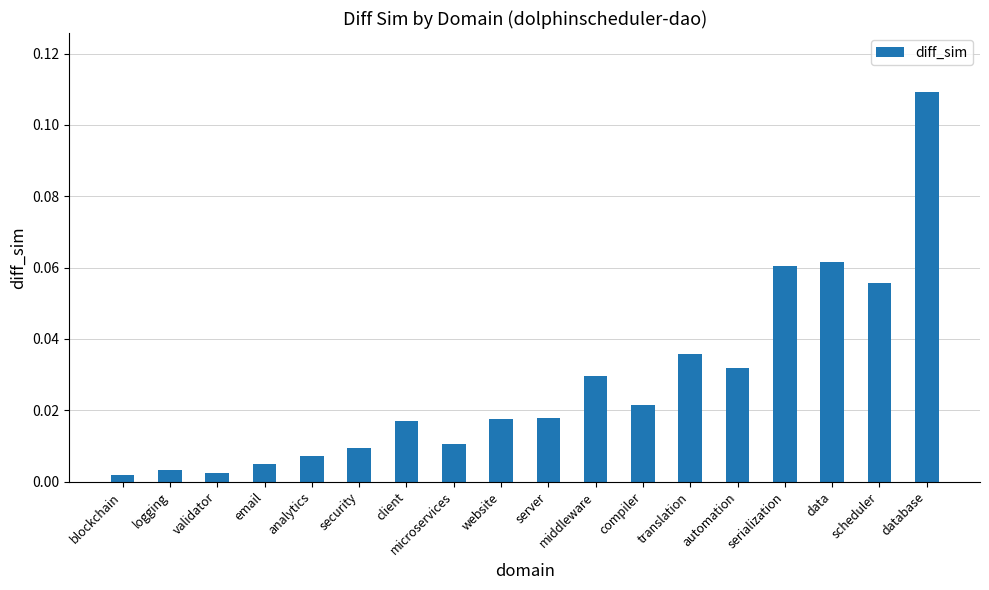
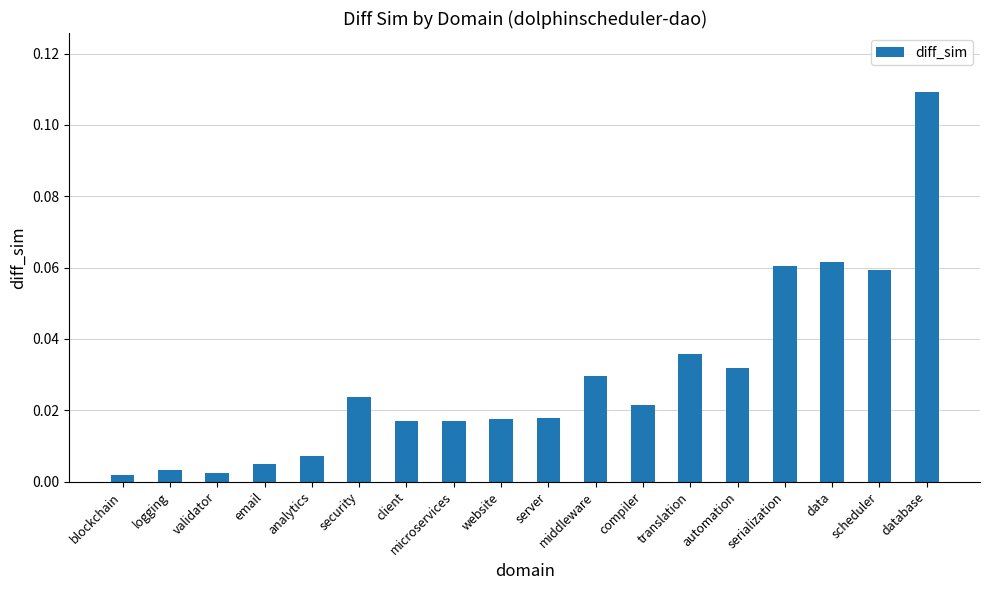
  {
    "blockchain": 0.002,
    "logging": 0.003,
    "validator": 0.002,
    "email": 0.005,
    "analytics": 0.007,
-   "security": 0.010,
+   "security": 0.024,
    "client": 0.017,
-   "microservices": 0.011,
+   "microservices": 0.017,
    "website": 0.017,
    "server": 0.018,
    "middleware": 0.030,
    "compiler": 0.021,
    "translation": 0.036,
    "automation": 0.032,
    "serialization": 0.060,
    "data": 0.062,
-   "scheduler": 0.056,
+   "scheduler": 0.059,
    "database": 0.109
  }
